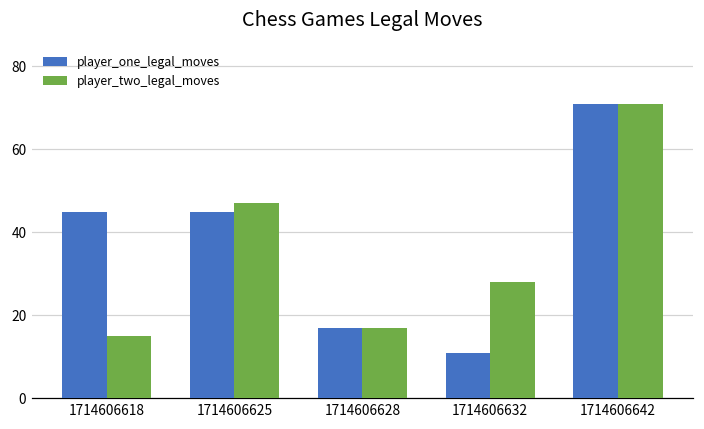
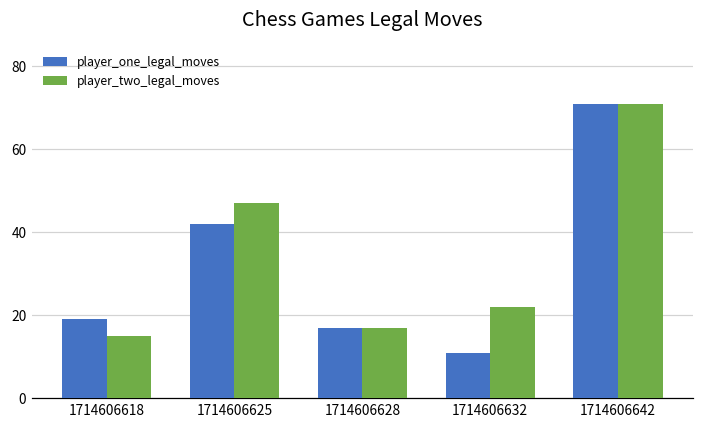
  {
    "player_one_legal_moves": {
-     "1714606618": 45,
-     "1714606625": 45,
+     "1714606618": 19,
+     "1714606625": 42,
      "1714606628": 17,
      "1714606632": 11,
      "1714606642": 71
    },
    "player_two_legal_moves": {
      "1714606618": 15,
      "1714606625": 47,
      "1714606628": 17,
-     "1714606632": 28,
+     "1714606632": 22,
      "1714606642": 71
    }
  }
